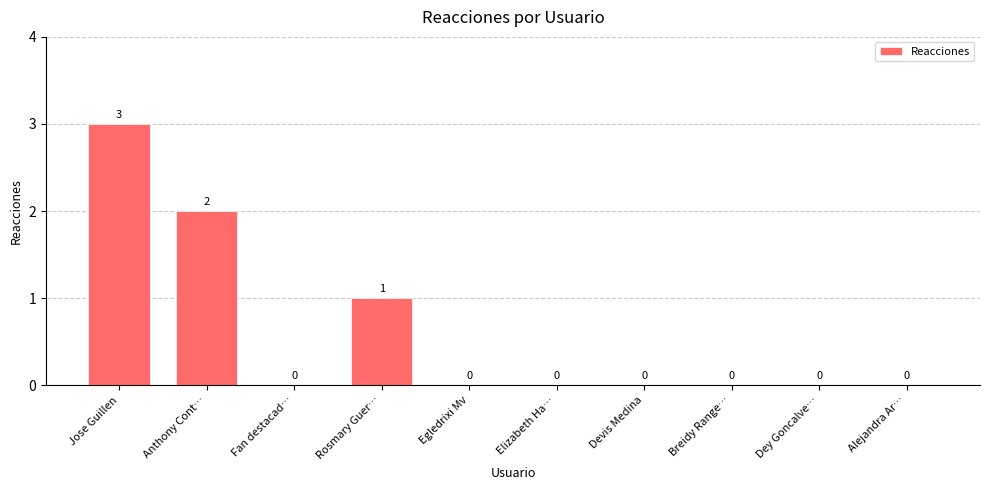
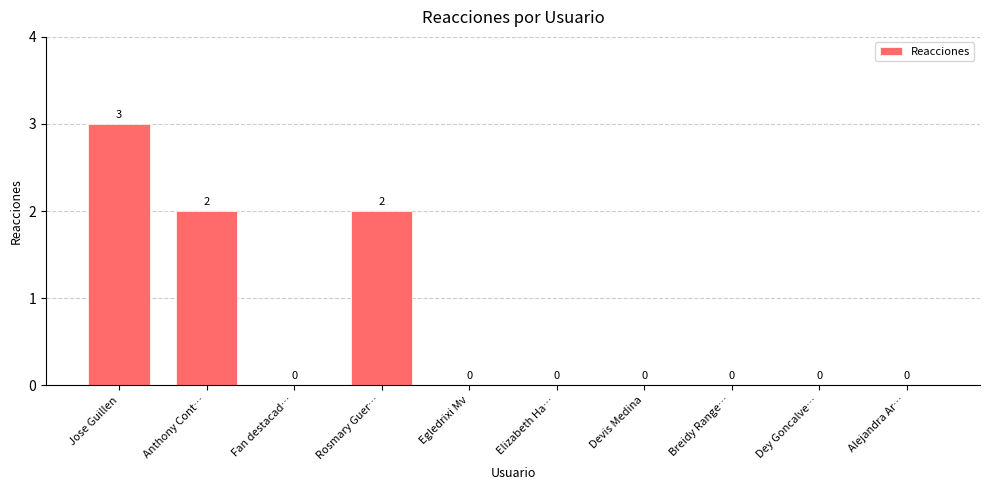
  {
    "Jose Guillen": 3,
    "Anthony Cont…": 2,
    "Fan destacad…": 0,
-   "Rosmary Guer…": 1,
+   "Rosmary Guer…": 2,
    "Egledrixi Mv": 0,
    "Elizabeth Ha…": 0,
    "Devis Medina": 0,
    "Breidy Range…": 0,
    "Dey Goncalve…": 0,
    "Alejandra Ar…": 0
  }
